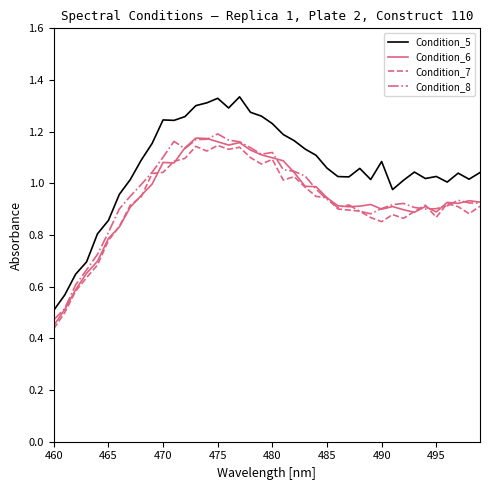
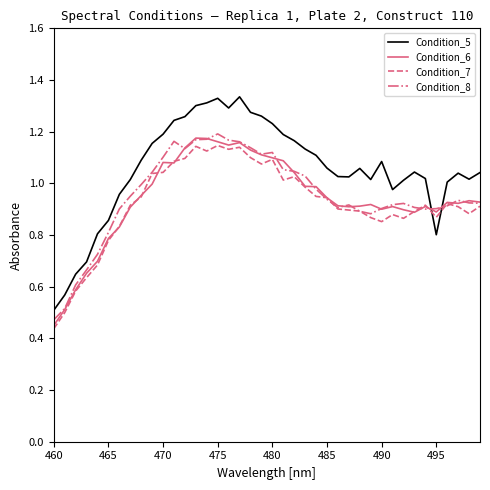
  {
    "Condition_5": {
      "460": 0.51,
      "465": 0.86,
-     "470": 1.25,
+     "470": 1.19,
      "475": 1.33,
      "480": 1.23,
      "485": 1.06,
      "490": 1.08,
-     "495": 1.03
+     "495": 0.80
    }
  }
